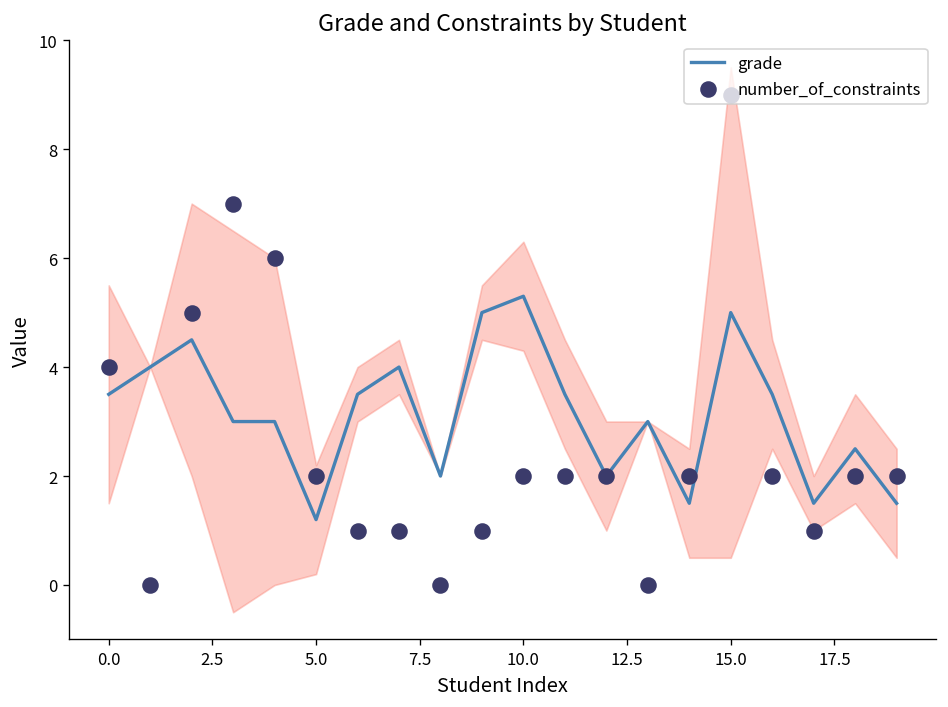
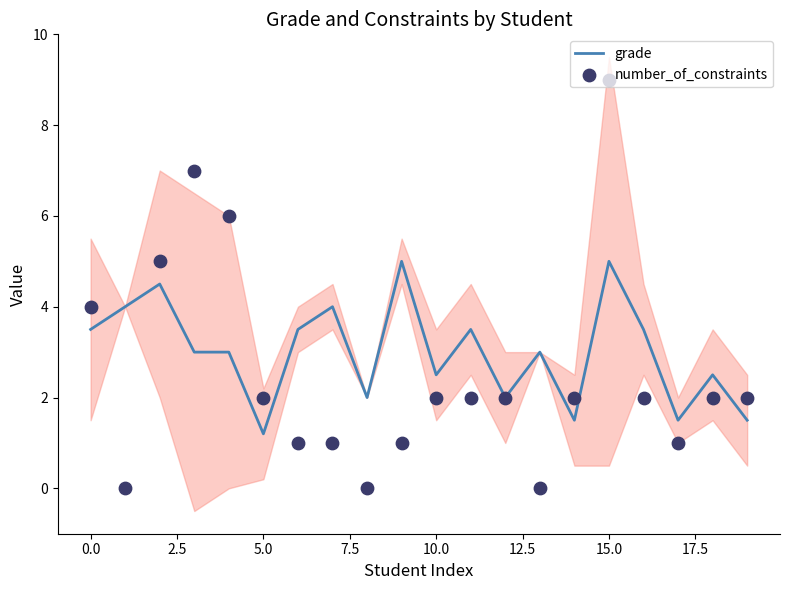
  {
    "grade": {
      "0.0": 3.5,
      "5.0": 1.2,
-     "10.0": 5.3,
+     "10.0": 2.5,
      "15.0": 5.0
    }
  }
